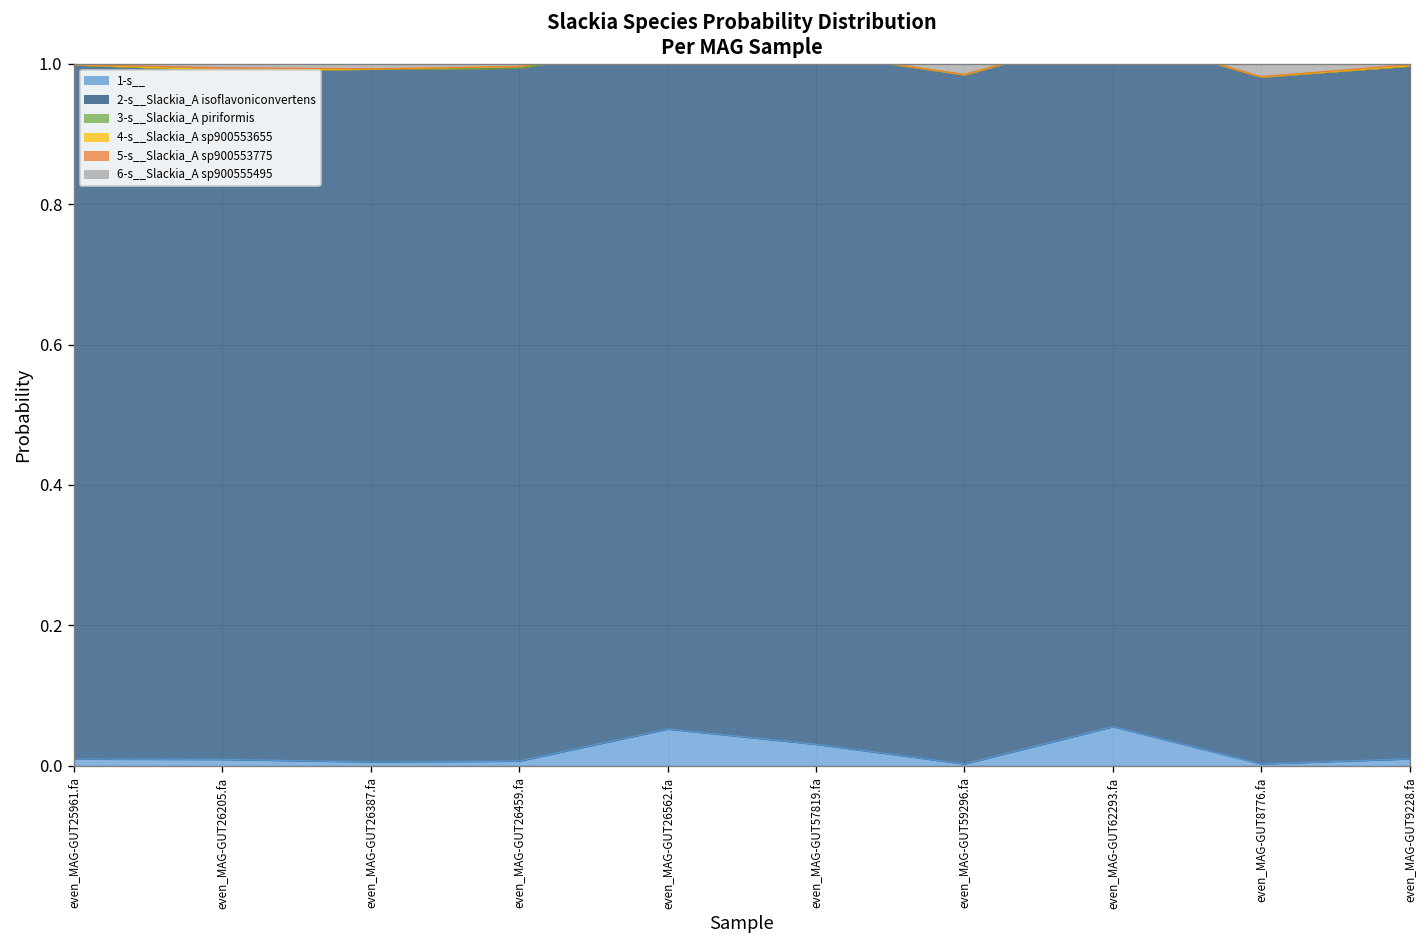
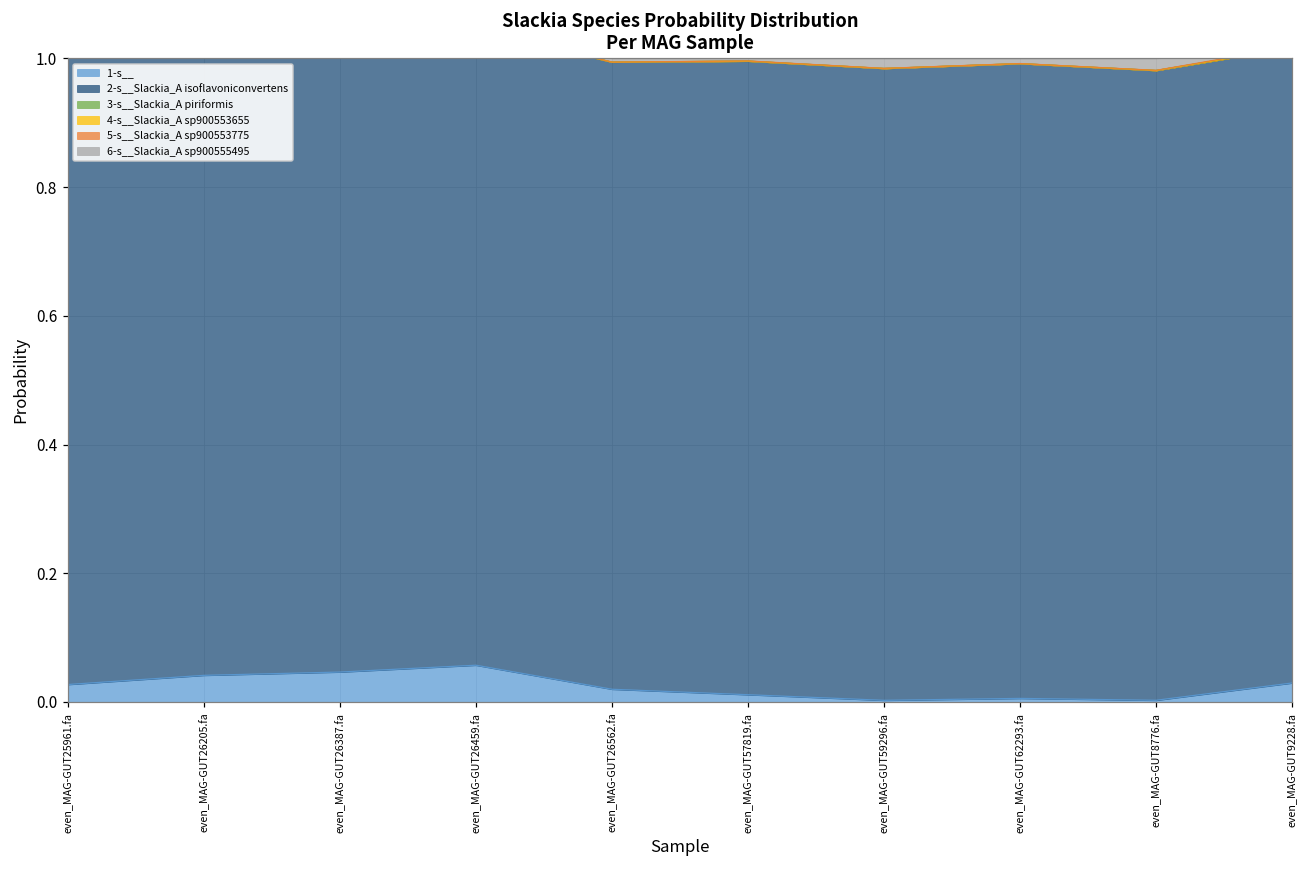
  {
    "1-s__": {
-     "even_MAG-GUT25961.fa": 0.01,
-     "even_MAG-GUT26205.fa": 0.01,
-     "even_MAG-GUT26387.fa": 0.01,
-     "even_MAG-GUT26459.fa": 0.01,
-     "even_MAG-GUT26562.fa": 0.05,
-     "even_MAG-GUT57819.fa": 0.03,
+     "even_MAG-GUT25961.fa": 0.03,
+     "even_MAG-GUT26205.fa": 0.04,
+     "even_MAG-GUT26387.fa": 0.05,
+     "even_MAG-GUT26459.fa": 0.06,
+     "even_MAG-GUT26562.fa": 0.02,
+     "even_MAG-GUT57819.fa": 0.01,
      "even_MAG-GUT59296.fa": 0.00,
-     "even_MAG-GUT62293.fa": 0.06,
+     "even_MAG-GUT62293.fa": 0.01,
      "even_MAG-GUT8776.fa": 0.00,
-     "even_MAG-GUT9228.fa": 0.01
+     "even_MAG-GUT9228.fa": 0.03
    },
    "6-s__Slackia_A sp900555495": {
      "even_MAG-GUT59296.fa": 0.02,
      "even_MAG-GUT8776.fa": 0.02
    }
  }
